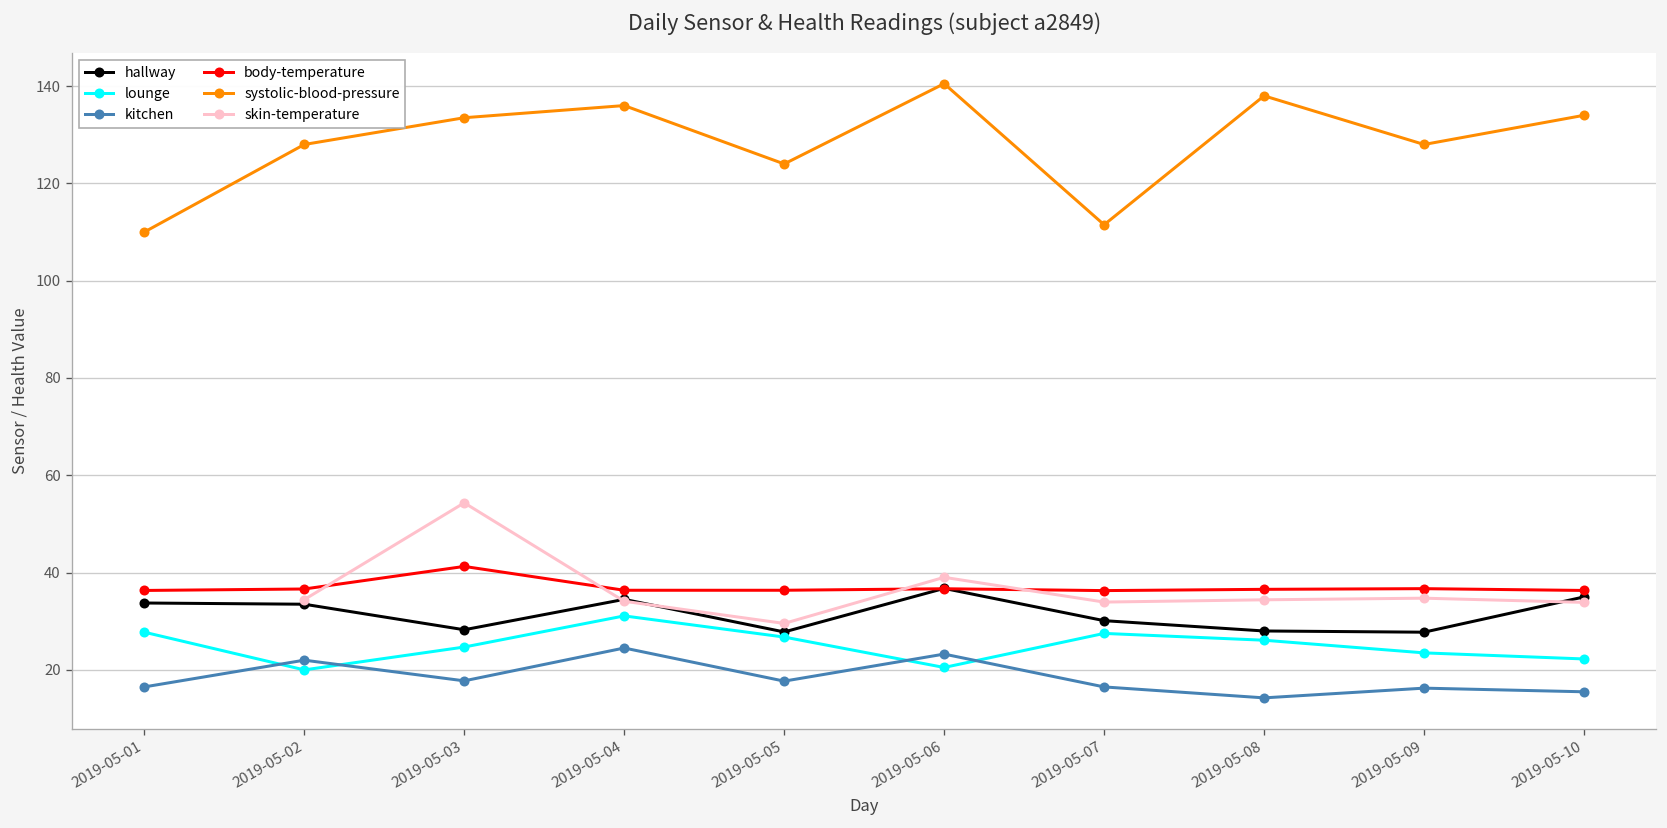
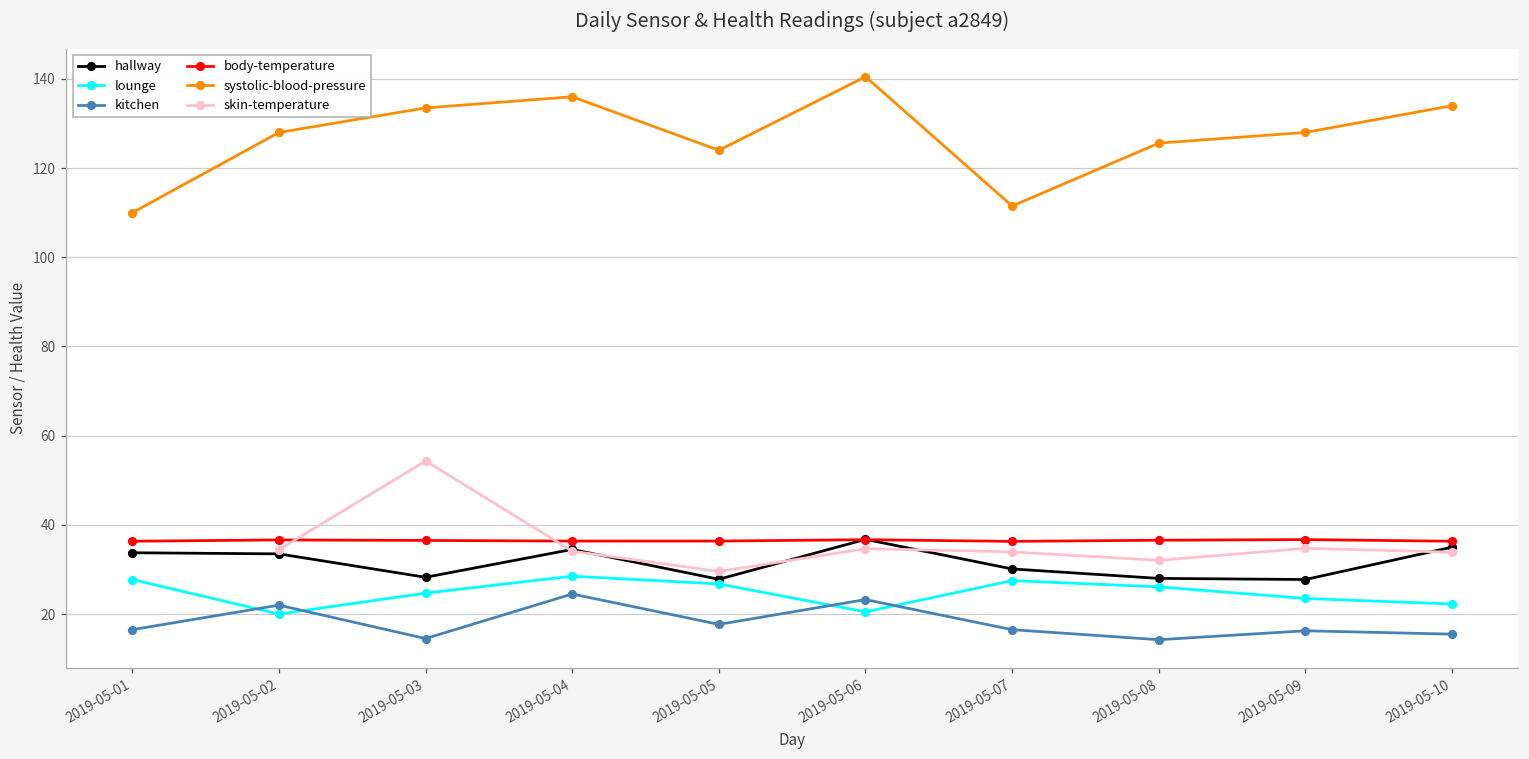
  {
    "hallway": {
      "2019-05-01": 34,
      "2019-05-02": 34,
      "2019-05-03": 28,
      "2019-05-05": 28,
      "2019-05-07": 30,
      "2019-05-08": 28,
      "2019-05-09": 28,
      "2019-05-10": 35
    },
    "lounge": {
      "2019-05-01": 28,
      "2019-05-02": 20,
      "2019-05-03": 25,
-     "2019-05-04": 31,
+     "2019-05-04": 29,
      "2019-05-05": 27,
      "2019-05-06": 21,
      "2019-05-07": 28,
      "2019-05-08": 26,
      "2019-05-09": 24,
      "2019-05-10": 22
    },
    "kitchen": {
      "2019-05-01": 17,
      "2019-05-02": 22,
-     "2019-05-03": 18,
+     "2019-05-03": 15,
      "2019-05-04": 25,
      "2019-05-05": 18,
      "2019-05-06": 23,
      "2019-05-07": 17,
      "2019-05-08": 14,
      "2019-05-09": 16,
      "2019-05-10": 16
    },
    "body-temperature": {
      "2019-05-01": 36,
      "2019-05-02": 37,
-     "2019-05-03": 41,
+     "2019-05-03": 37,
      "2019-05-04": 36,
      "2019-05-05": 36,
      "2019-05-07": 36,
      "2019-05-08": 37,
      "2019-05-09": 37,
      "2019-05-10": 36
    },
    "systolic-blood-pressure": {
      "2019-05-01": 110,
      "2019-05-02": 128,
      "2019-05-03": 134,
      "2019-05-04": 136,
      "2019-05-05": 124,
      "2019-05-06": 141,
      "2019-05-07": 112,
-     "2019-05-08": 138,
+     "2019-05-08": 126,
      "2019-05-09": 128,
      "2019-05-10": 134
    },
    "skin-temperature": {
      "2019-05-02": 34,
      "2019-05-03": 54,
      "2019-05-05": 30,
-     "2019-05-06": 39,
+     "2019-05-06": 35,
      "2019-05-07": 34,
-     "2019-05-08": 34,
+     "2019-05-08": 32,
      "2019-05-09": 35,
      "2019-05-10": 34
    }
  }
